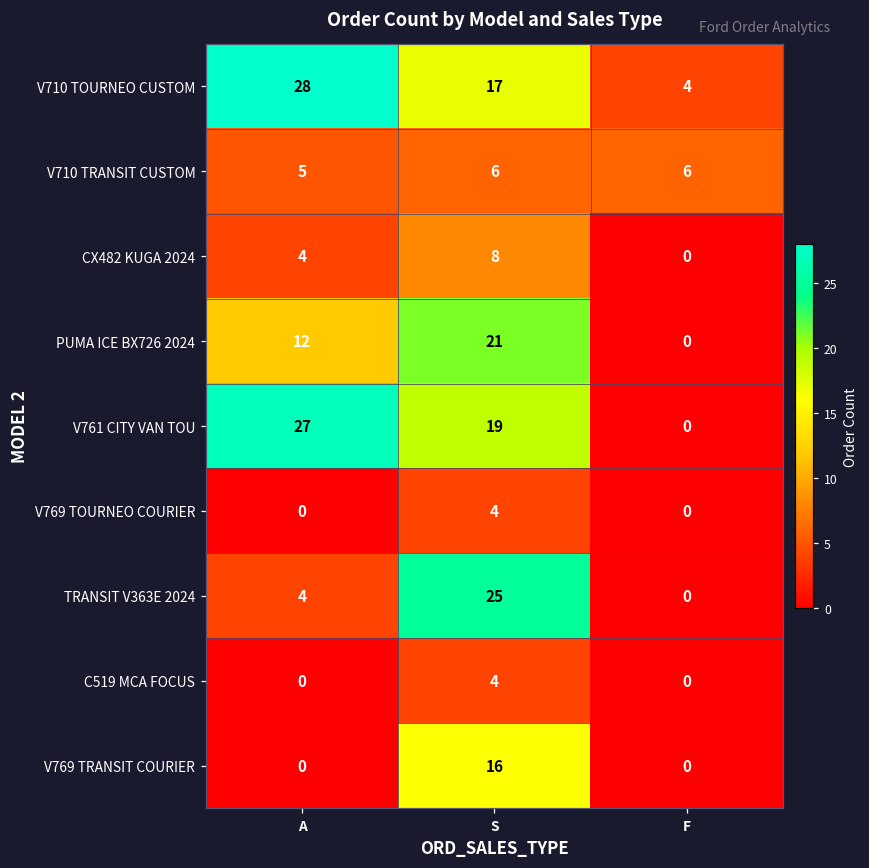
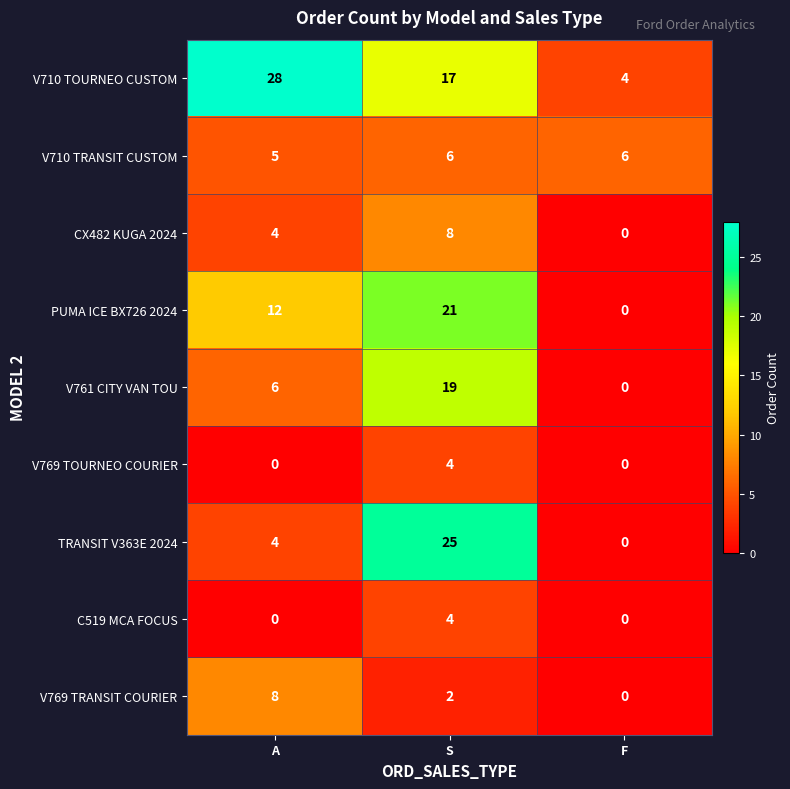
  {
    "V710 TOURNEO CUSTOM": {
      "A": 28,
      "S": 17,
      "F": 4
    },
    "V710 TRANSIT CUSTOM": {
      "A": 5,
      "S": 6,
      "F": 6
    },
    "CX482 KUGA 2024": {
      "A": 4,
      "S": 8,
      "F": 0
    },
    "PUMA ICE BX726 2024": {
      "A": 12,
      "S": 21,
      "F": 0
    },
    "V761 CITY VAN TOU": {
-     "A": 27,
+     "A": 6,
      "S": 19,
      "F": 0
    },
    "V769 TOURNEO COURIER": {
      "A": 0,
      "S": 4,
      "F": 0
    },
    "TRANSIT V363E 2024": {
      "A": 4,
      "S": 25,
      "F": 0
    },
    "C519 MCA FOCUS": {
      "A": 0,
      "S": 4,
      "F": 0
    },
    "V769 TRANSIT COURIER": {
-     "A": 0,
-     "S": 16,
+     "A": 8,
+     "S": 2,
      "F": 0
    }
  }
